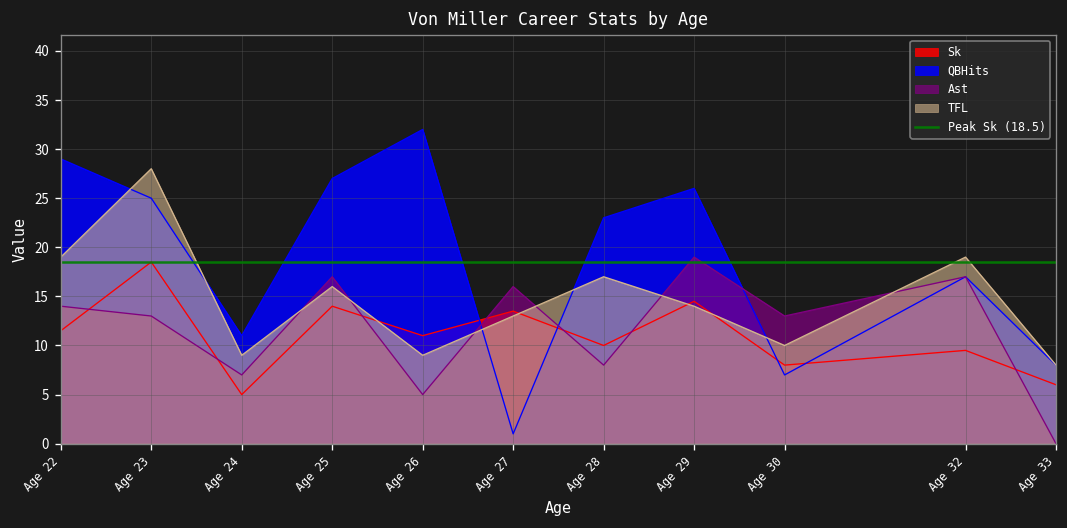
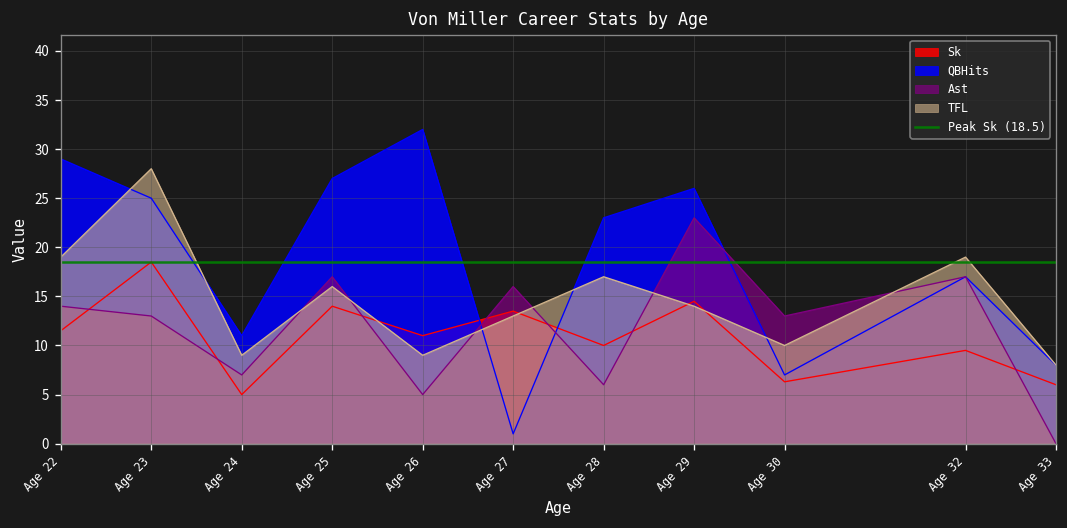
  {
    "Sk": {
      "Age 22": 12,
      "Age 23": 19,
      "Age 24": 5,
      "Age 25": 14,
      "Age 26": 11,
      "Age 27": 14,
      "Age 28": 10,
      "Age 29": 15,
-     "Age 30": 8,
+     "Age 30": 6,
      "Age 32": 10,
      "Age 33": 6
    },
    "QBHits": {
      "Age 22": 29,
      "Age 23": 25,
      "Age 24": 11,
      "Age 25": 27,
      "Age 26": 32,
      "Age 27": 1,
      "Age 28": 23,
      "Age 29": 26,
      "Age 30": 7
    },
    "Ast": {
      "Age 22": 14,
      "Age 23": 13,
      "Age 24": 7,
      "Age 25": 17,
      "Age 26": 5,
      "Age 27": 16,
-     "Age 28": 8,
-     "Age 29": 19,
+     "Age 28": 6,
+     "Age 29": 23,
      "Age 30": 13,
      "Age 33": 0
    },
    "TFL": {
      "Age 22": 19,
      "Age 23": 28,
      "Age 24": 9,
      "Age 25": 16,
      "Age 26": 9,
      "Age 27": 13,
      "Age 28": 17,
      "Age 29": 14,
      "Age 30": 10,
      "Age 32": 19
    }
  }
